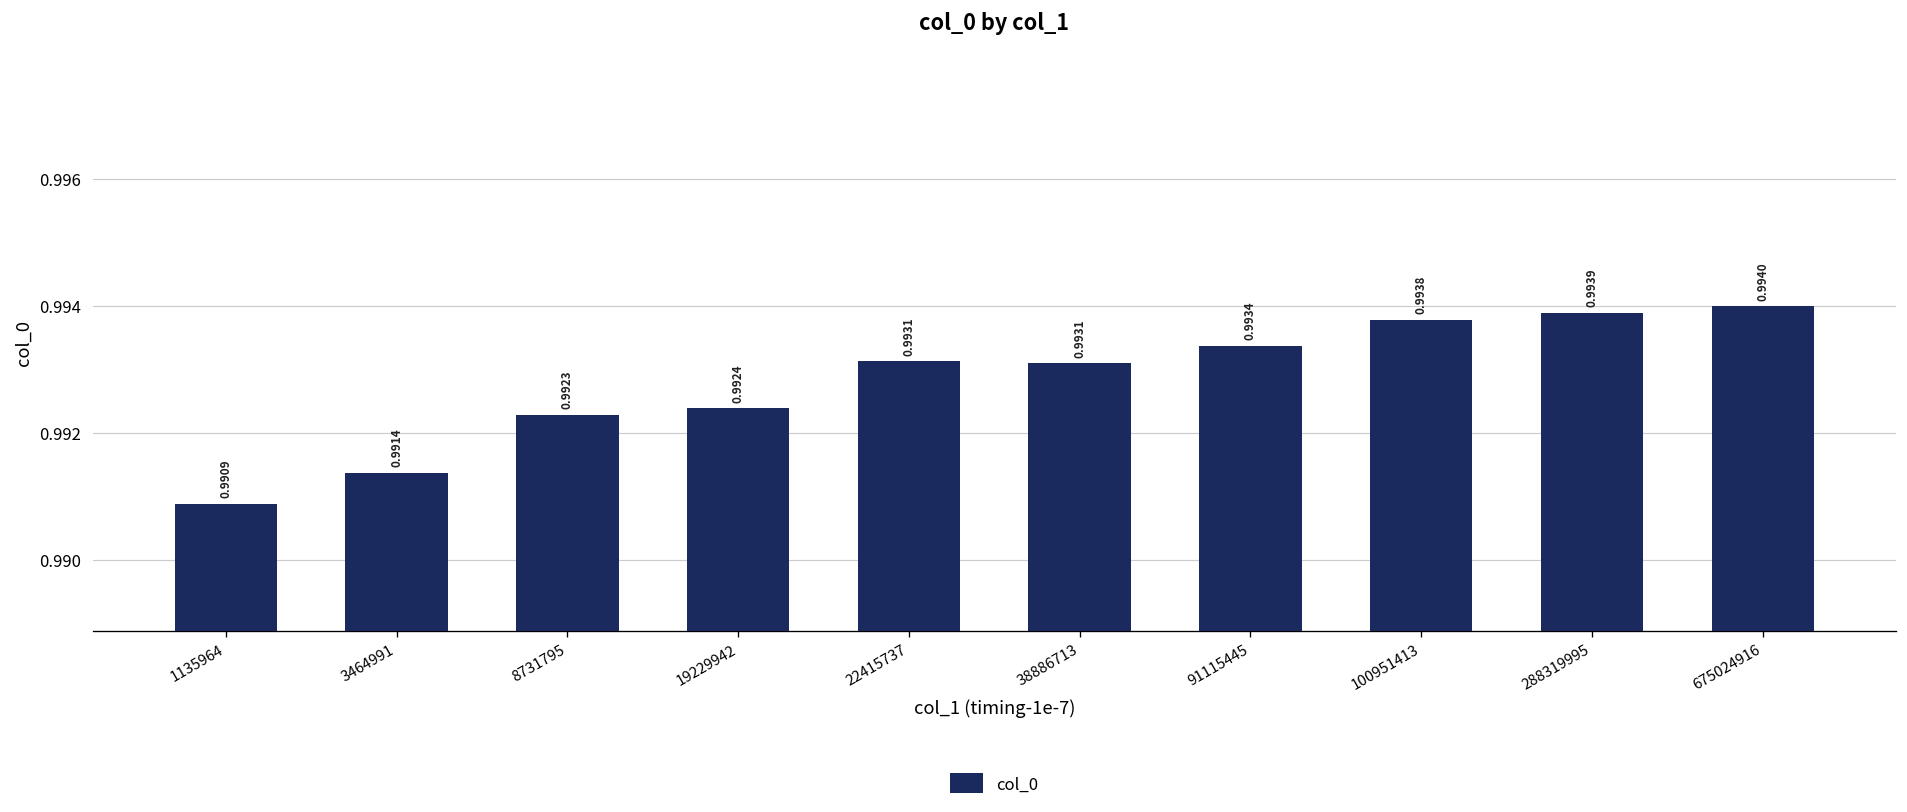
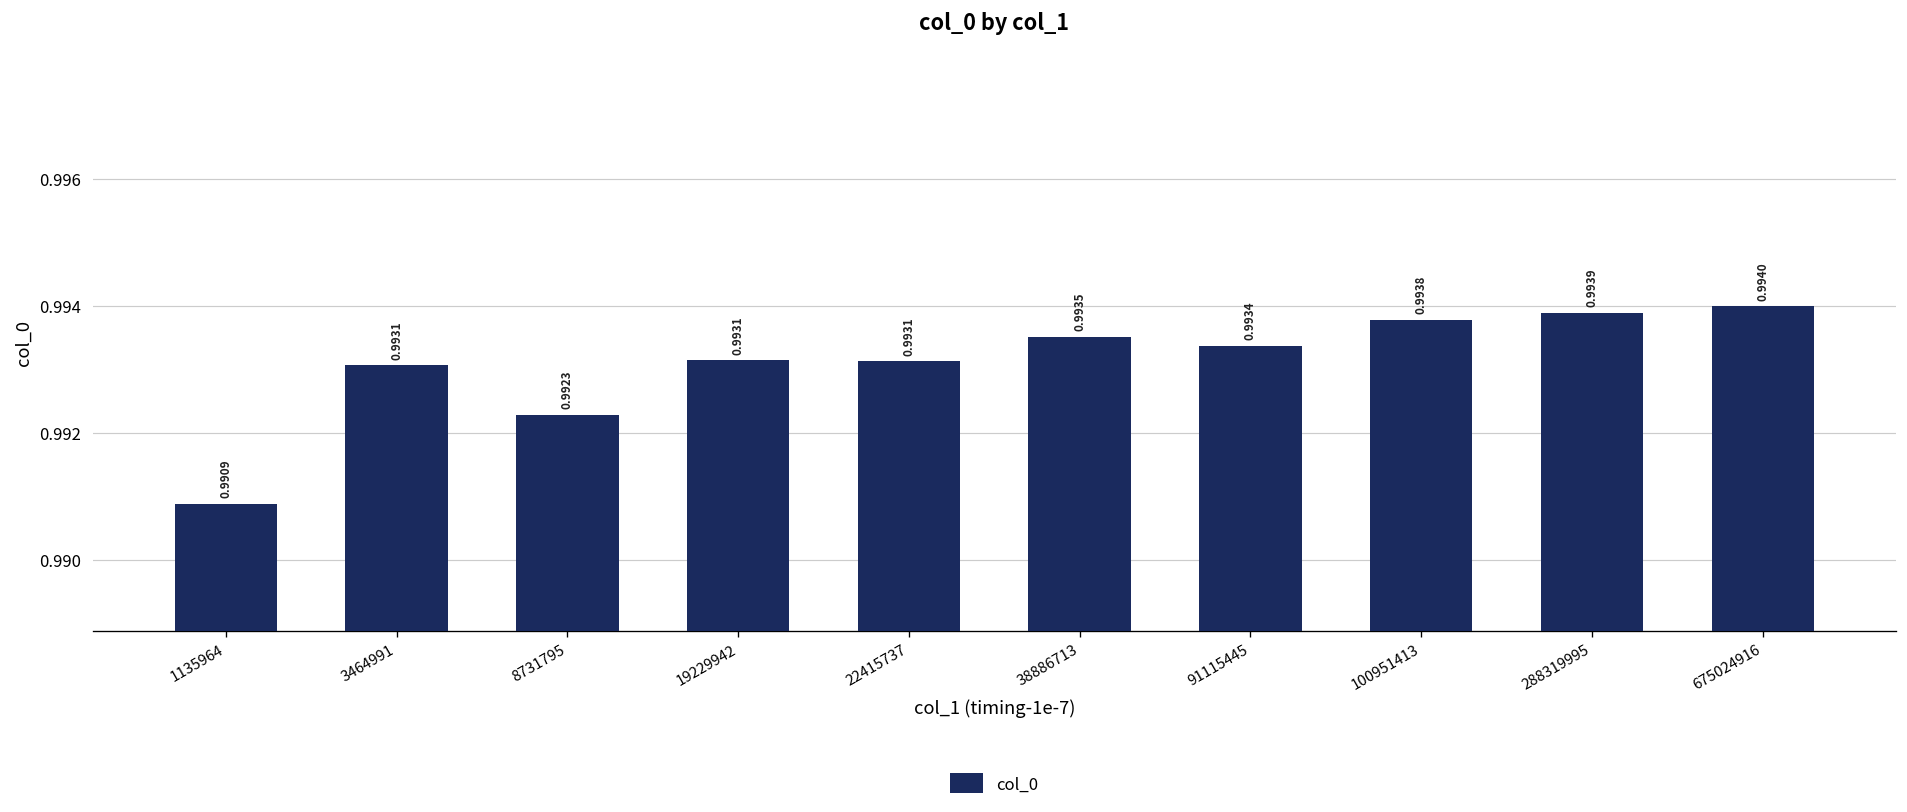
  {
    "1135964": 0.9909,
-   "3464991": 0.9914,
+   "3464991": 0.9931,
    "8731795": 0.9923,
-   "19229942": 0.9924,
+   "19229942": 0.9931,
    "22415737": 0.9931,
-   "38886713": 0.9931,
+   "38886713": 0.9935,
    "91115445": 0.9934,
    "100951413": 0.9938,
    "288319995": 0.9939,
    "675024916": 0.9940
  }
